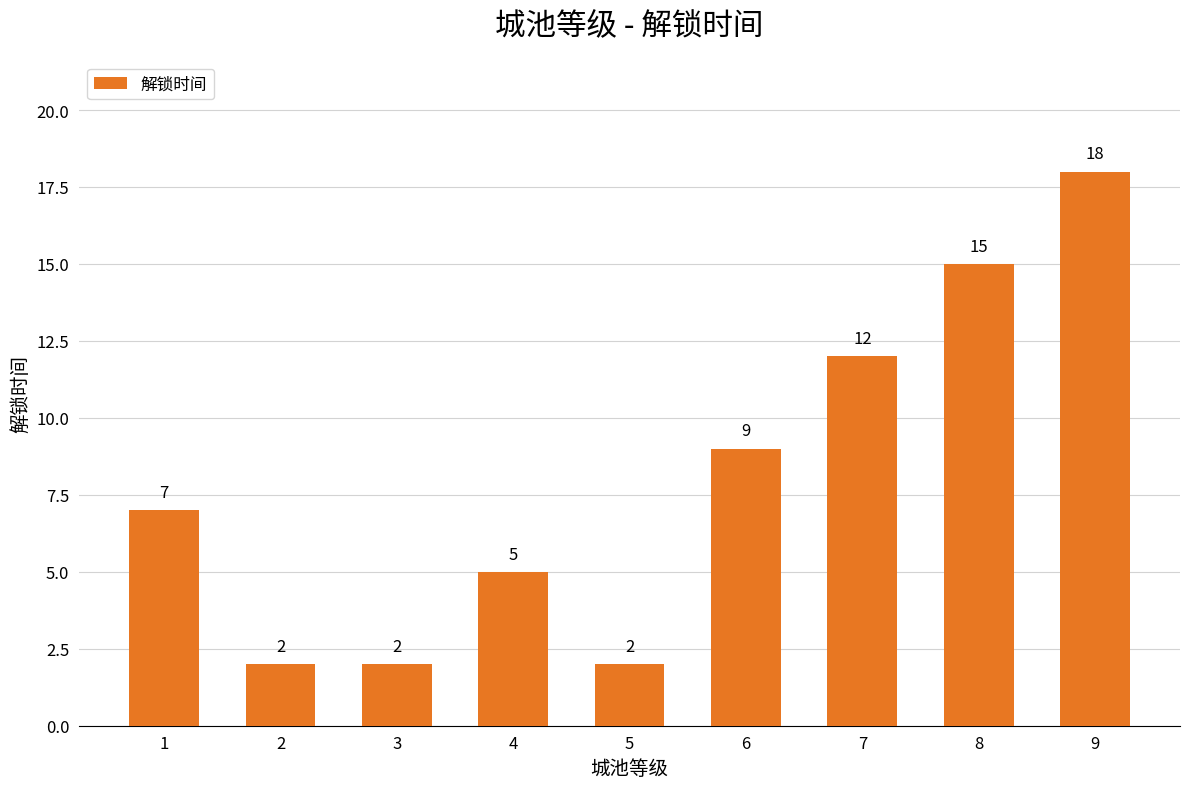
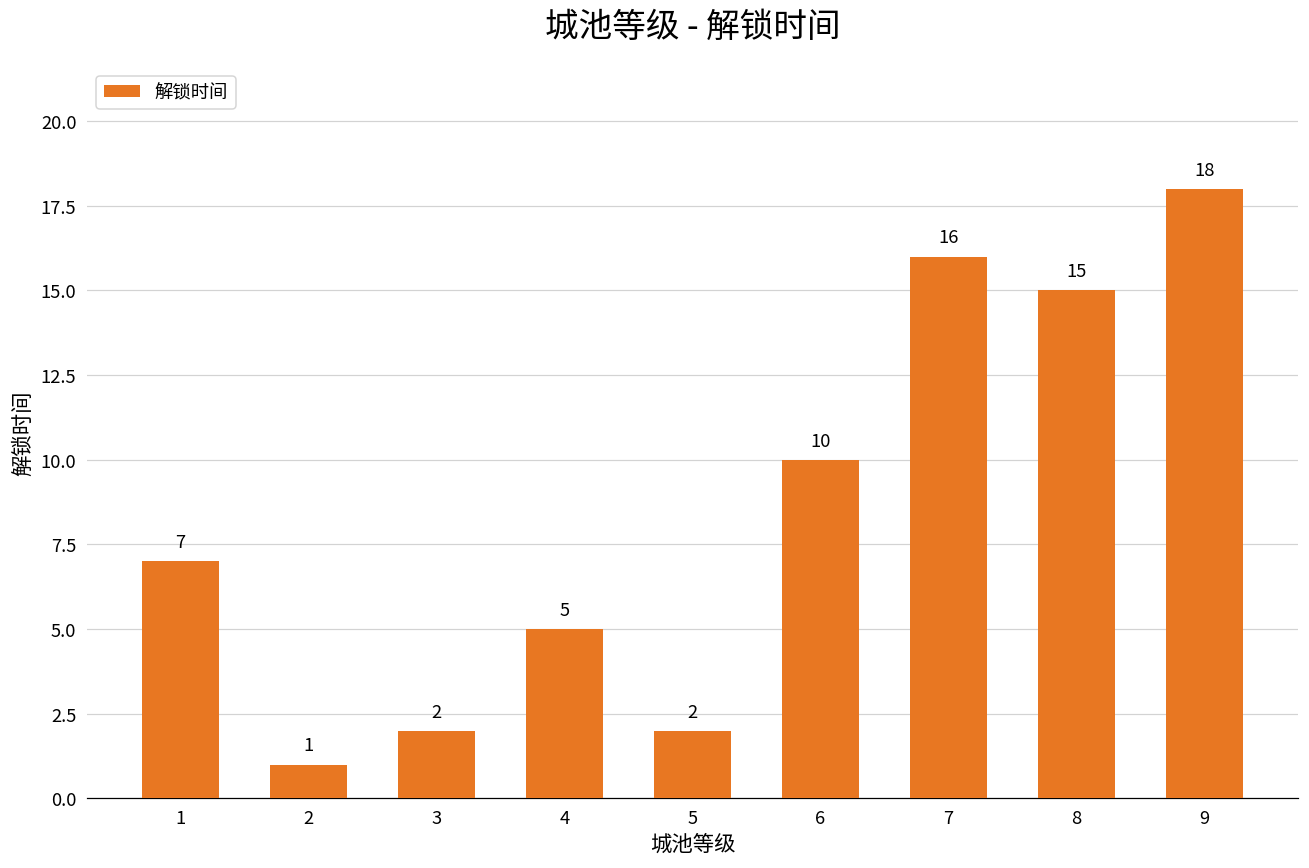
  {
    "1": 7,
-   "2": 2,
+   "2": 1,
    "3": 2,
    "4": 5,
    "5": 2,
-   "6": 9,
-   "7": 12,
+   "6": 10,
+   "7": 16,
    "8": 15,
    "9": 18
  }
